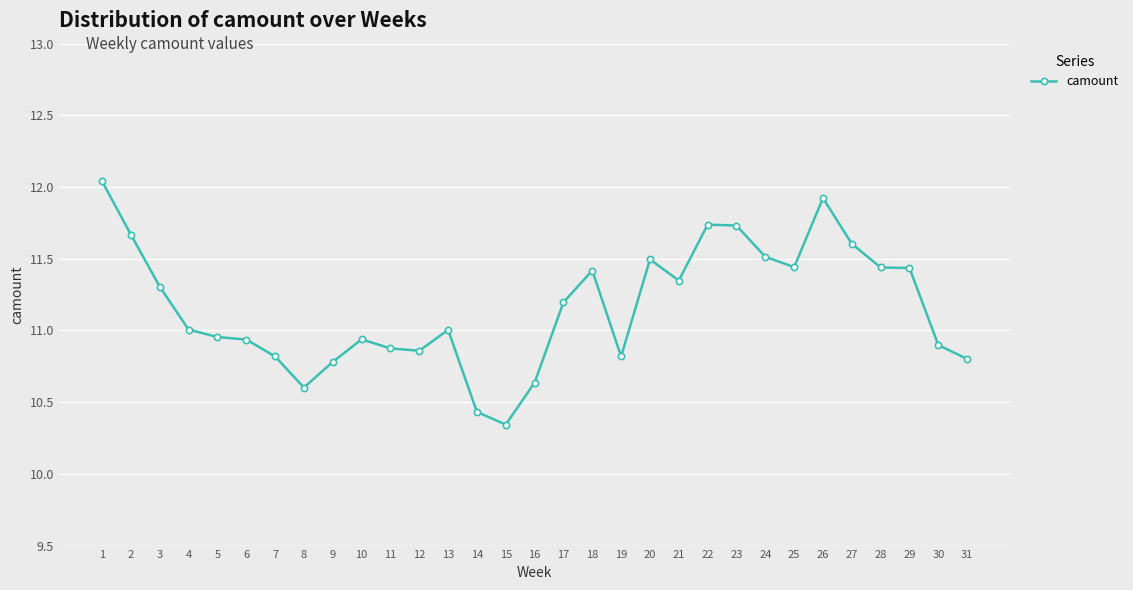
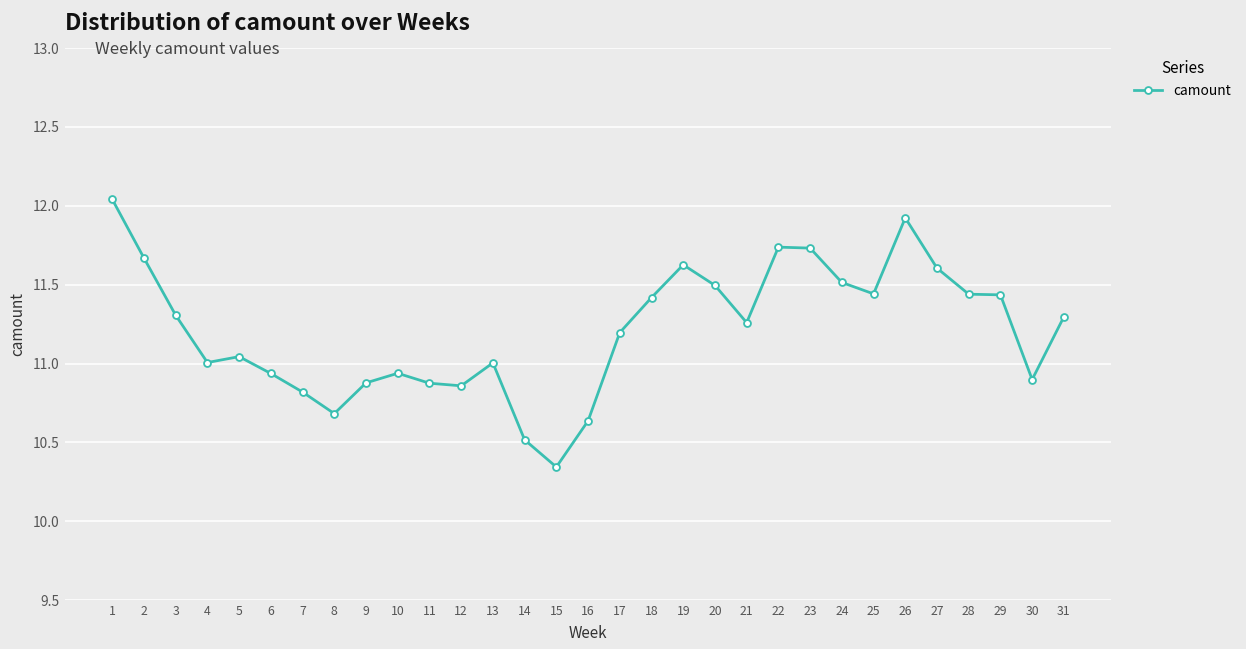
  {
    "1": 12.04,
    "2": 11.67,
    "3": 11.31,
    "4": 11.01,
-   "5": 10.95,
+   "5": 11.04,
    "6": 10.94,
    "7": 10.82,
-   "8": 10.60,
-   "9": 10.78,
+   "8": 10.68,
+   "9": 10.88,
    "10": 10.94,
    "11": 10.88,
    "12": 10.86,
    "13": 11.00,
-   "14": 10.43,
+   "14": 10.52,
    "15": 10.34,
    "16": 10.64,
    "17": 11.20,
    "18": 11.42,
-   "19": 10.82,
+   "19": 11.63,
    "20": 11.50,
-   "21": 11.35,
+   "21": 11.26,
    "22": 11.74,
    "23": 11.73,
    "24": 11.51,
    "25": 11.44,
    "26": 11.92,
    "27": 11.60,
    "28": 11.44,
    "29": 11.44,
    "30": 10.90,
-   "31": 10.80
+   "31": 11.30
  }
